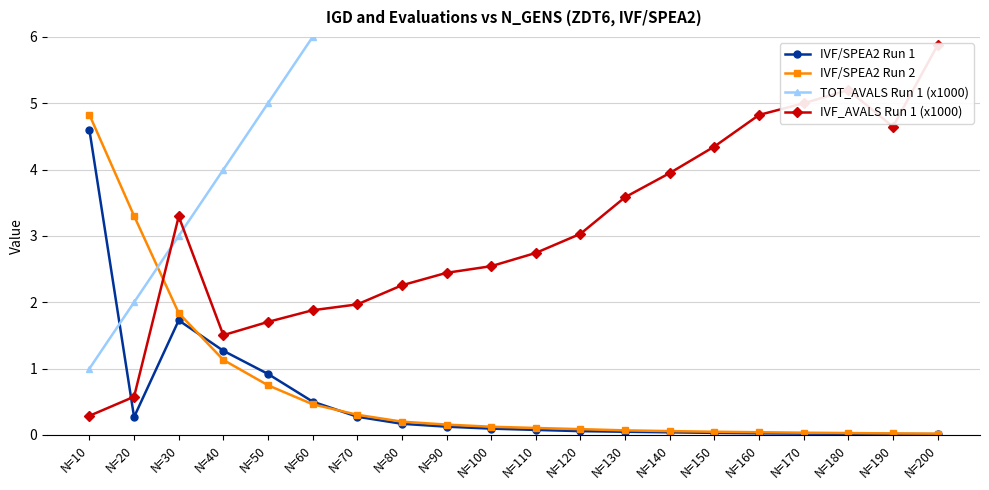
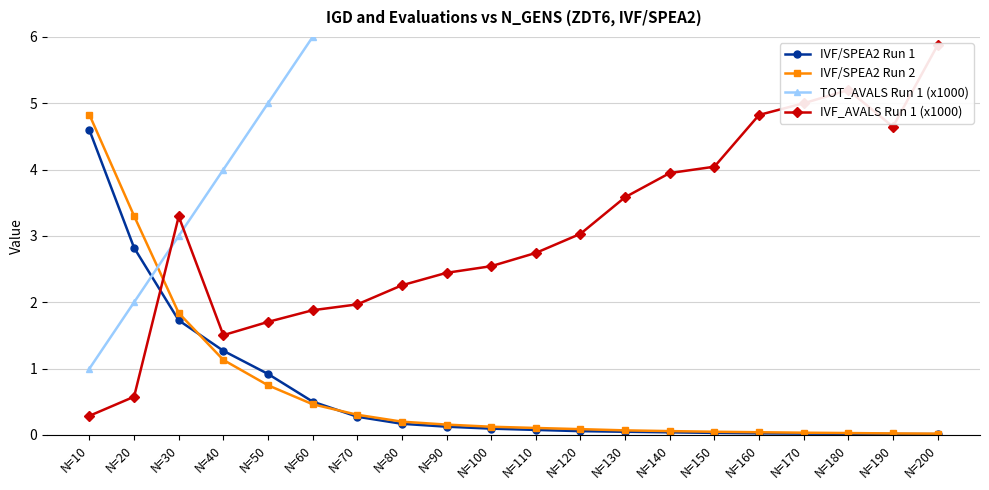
  {
    "IVF/SPEA2 Run 1": {
      "N=10": 4.6,
-     "N=20": 0.3,
+     "N=20": 2.8,
      "N=30": 1.7,
      "N=40": 1.3,
      "N=50": 0.9,
      "N=60": 0.5
    },
    "IVF/SPEA2 Run 2": {
      "N=10": 4.8,
      "N=20": 3.3,
      "N=30": 1.8,
      "N=40": 1.1,
      "N=50": 0.7,
      "N=60": 0.5
    },
    "TOT_AVALS Run 1 (x1000)": {
      "N=10": 1.0,
      "N=20": 2.0,
      "N=30": 3.0,
      "N=40": 4.0,
      "N=50": 5.0,
      "N=60": 6.0
    },
    "IVF_AVALS Run 1 (x1000)": {
      "N=10": 0.3,
      "N=20": 0.6,
      "N=30": 3.3,
      "N=40": 1.5,
      "N=50": 1.7,
      "N=60": 1.9,
      "N=70": 2.0,
      "N=80": 2.3,
      "N=90": 2.4,
      "N=100": 2.5,
      "N=110": 2.7,
      "N=120": 3.0,
      "N=130": 3.6,
      "N=140": 3.9,
-     "N=150": 4.3,
+     "N=150": 4.0,
      "N=160": 4.8,
      "N=190": 4.6
    }
  }
